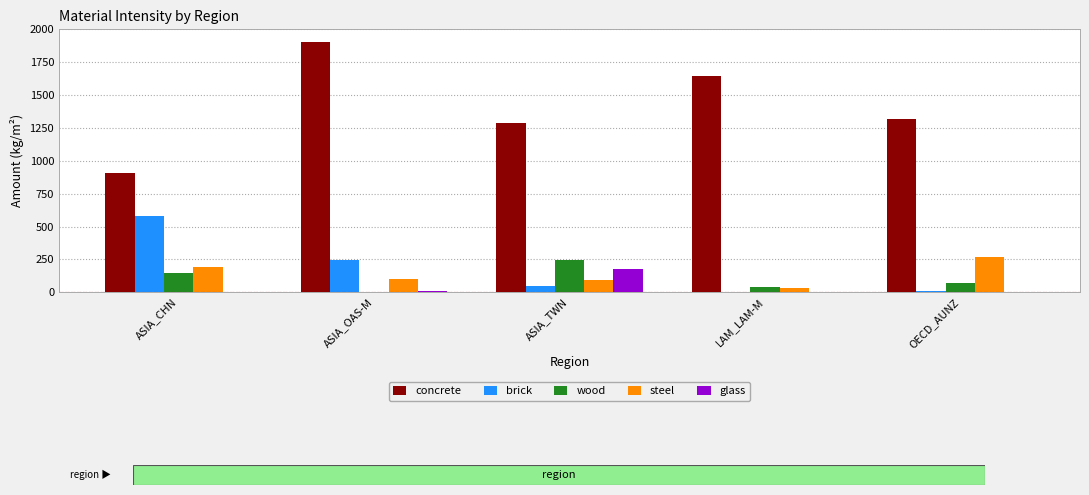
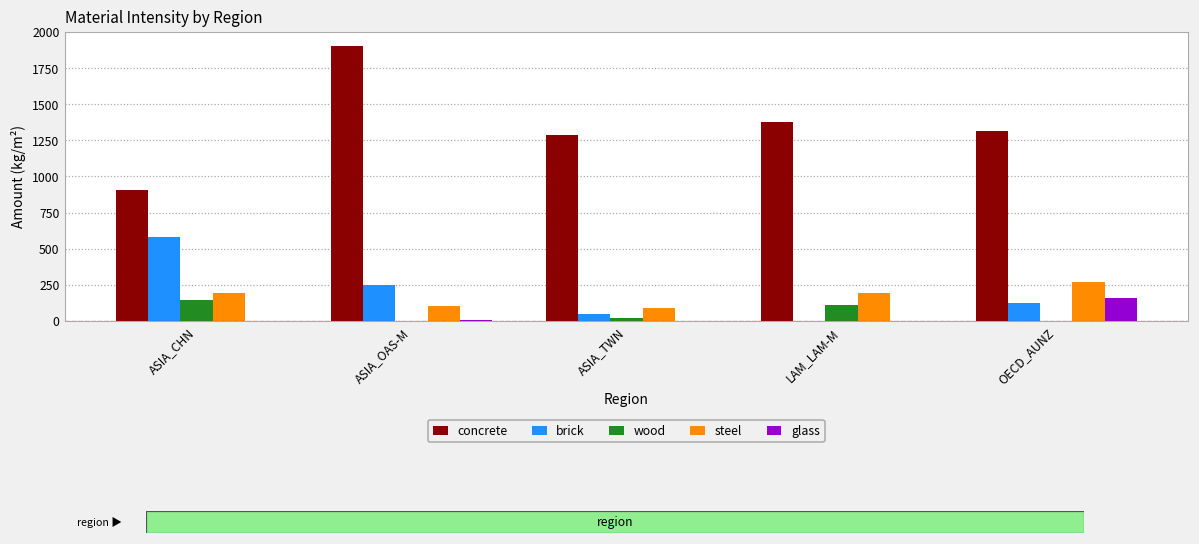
  {
    "concrete": {
      "ASIA_CHN": 910,
      "ASIA_OAS-M": 1910,
      "ASIA_TWN": 1290,
-     "LAM_LAM-M": 1650,
+     "LAM_LAM-M": 1380,
      "OECD_AUNZ": 1320
    },
    "brick": {
      "ASIA_CHN": 580,
      "ASIA_OAS-M": 250,
      "ASIA_TWN": 50,
      "LAM_LAM-M": 0,
-     "OECD_AUNZ": 10
+     "OECD_AUNZ": 120
    },
    "wood": {
      "ASIA_CHN": 150,
-     "ASIA_TWN": 250,
-     "LAM_LAM-M": 40,
-     "OECD_AUNZ": 70
+     "ASIA_TWN": 20,
+     "LAM_LAM-M": 110,
+     "OECD_AUNZ": 0
    },
    "steel": {
      "ASIA_CHN": 200,
      "ASIA_OAS-M": 100,
      "ASIA_TWN": 90,
-     "LAM_LAM-M": 40,
+     "LAM_LAM-M": 190,
      "OECD_AUNZ": 270
    },
    "glass": {
-     "ASIA_TWN": 170,
+     "ASIA_TWN": 0,
      "LAM_LAM-M": 0,
-     "OECD_AUNZ": 0
+     "OECD_AUNZ": 160
    }
  }
